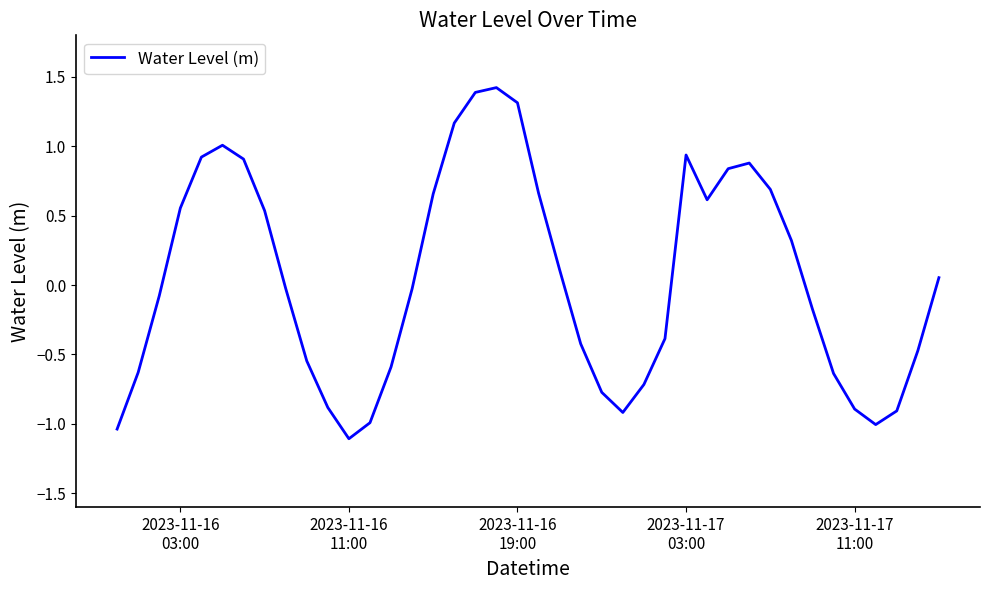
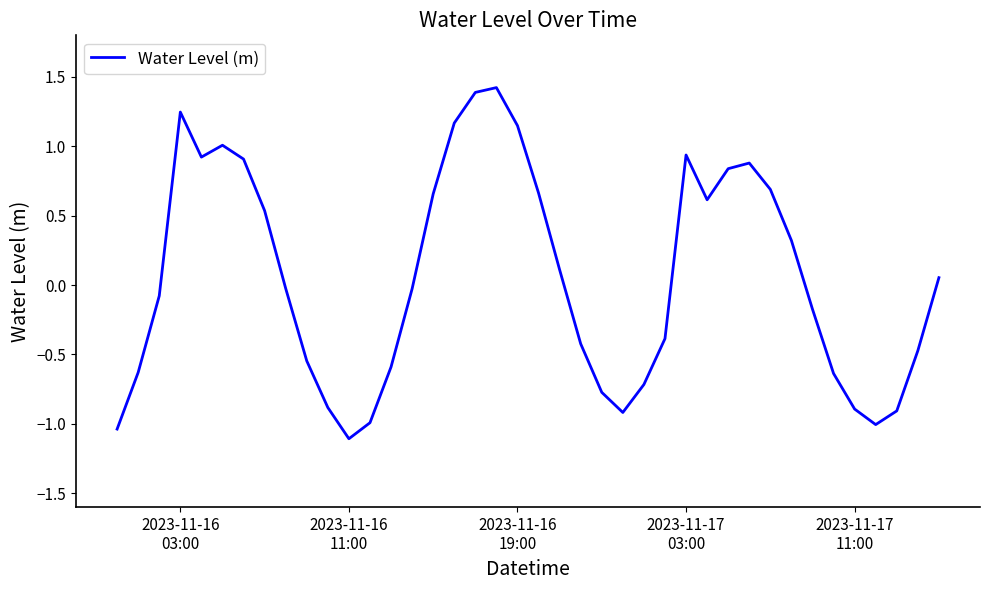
  {
-   "2023-11-16 03:00": 0.55,
+   "2023-11-16 03:00": 1.25,
    "2023-11-16 11:00": -1.11,
-   "2023-11-16 19:00": 1.31,
+   "2023-11-16 19:00": 1.15,
    "2023-11-17 03:00": 0.94,
    "2023-11-17 11:00": -0.89
  }
